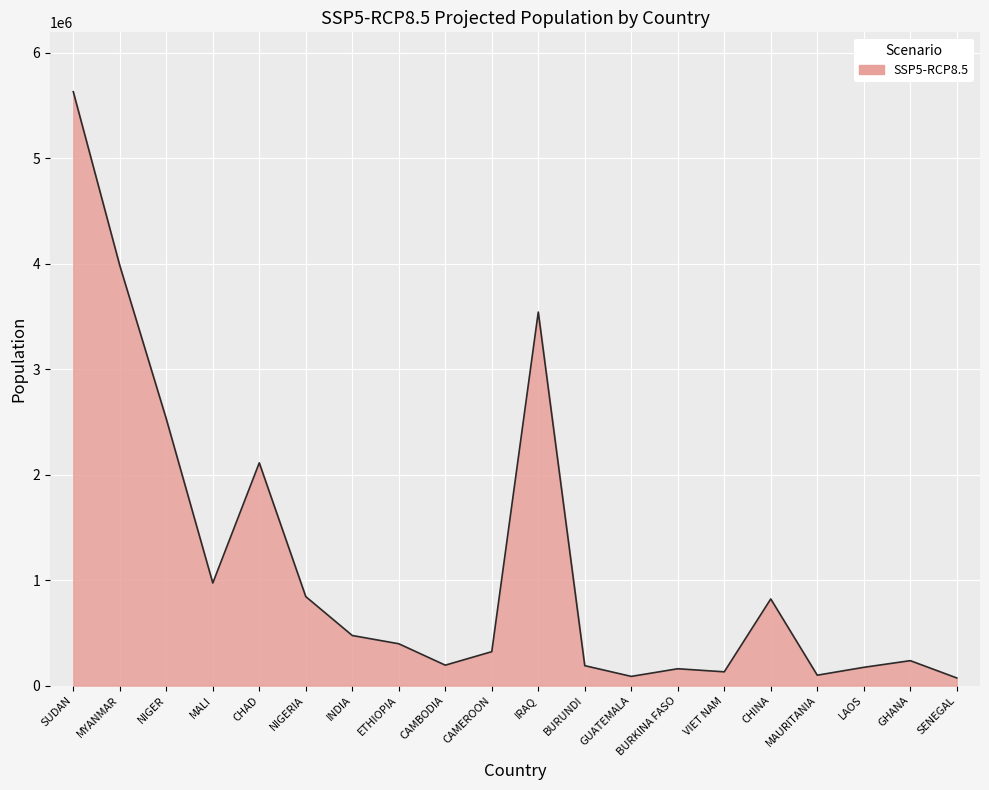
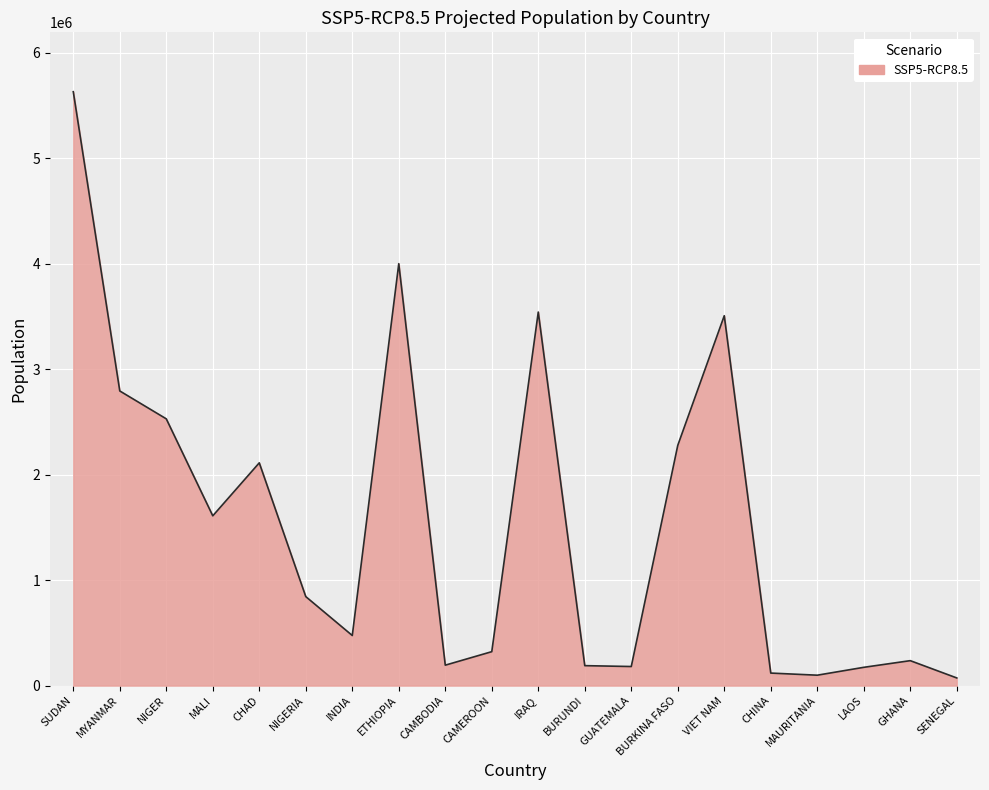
  {
    "SUDAN": 5630000,
-   "MYANMAR": 3980000,
+   "MYANMAR": 2790000,
    "NIGER": 2530000,
-   "MALI": 970000,
+   "MALI": 1610000,
    "CHAD": 2110000,
    "NIGERIA": 840000,
    "INDIA": 480000,
-   "ETHIOPIA": 400000,
+   "ETHIOPIA": 4000000,
    "CAMBODIA": 190000,
    "CAMEROON": 320000,
    "IRAQ": 3540000,
    "BURUNDI": 190000,
-   "GUATEMALA": 90000,
-   "BURKINA FASO": 160000,
-   "VIET NAM": 130000,
-   "CHINA": 820000,
+   "GUATEMALA": 180000,
+   "BURKINA FASO": 2280000,
+   "VIET NAM": 3510000,
+   "CHINA": 120000,
    "MAURITANIA": 100000,
    "LAOS": 170000,
    "GHANA": 240000,
    "SENEGAL": 70000
  }
